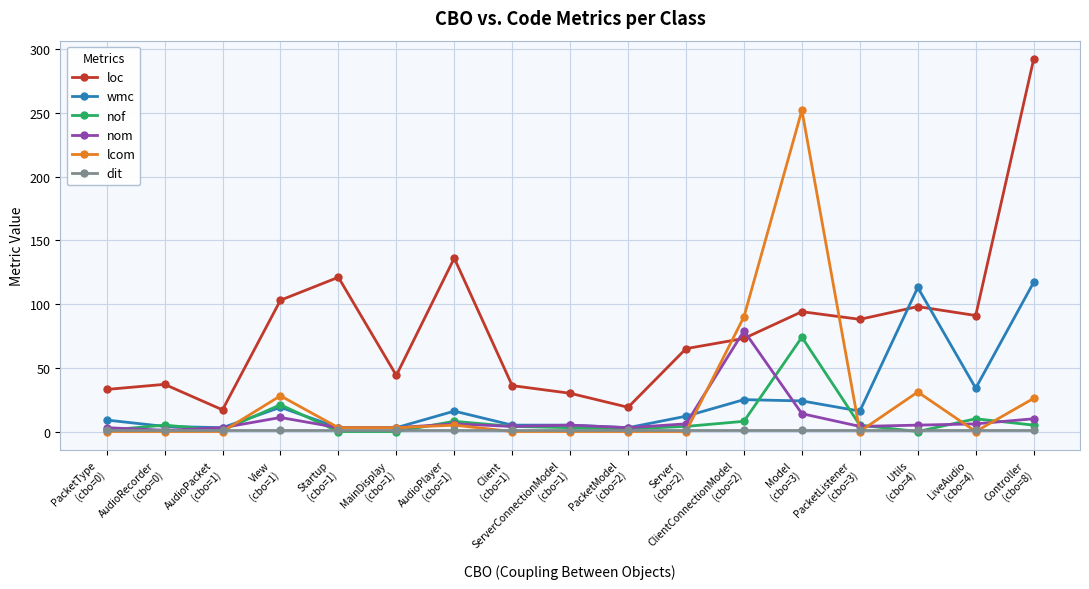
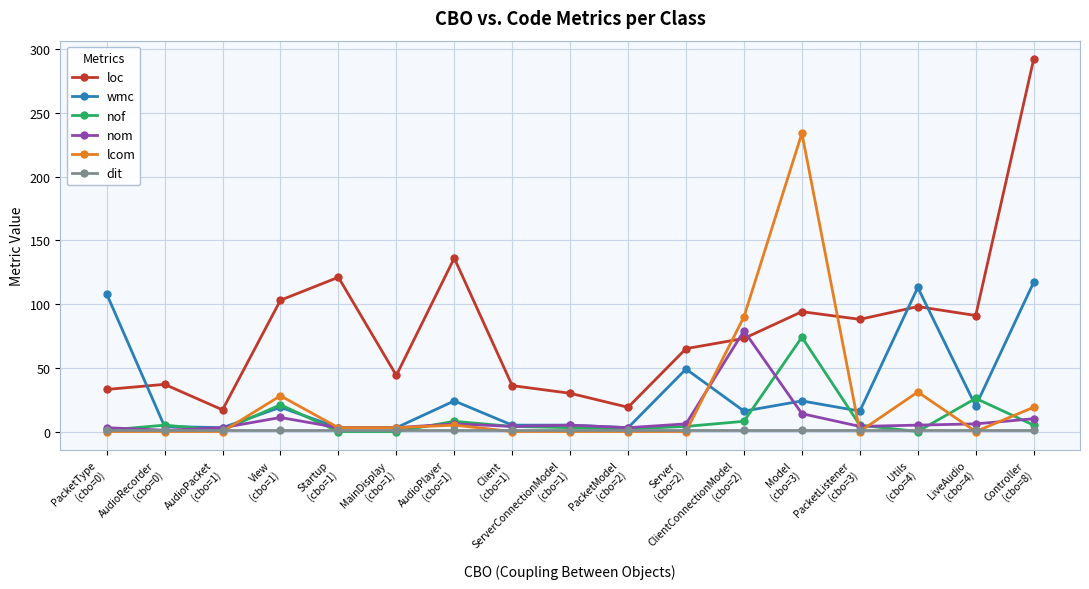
  {
    "loc": {
      "PacketType (cbo=0)": 33,
      "AudioRecorder (cbo=0)": 37,
      "AudioPacket (cbo=1)": 17,
      "View (cbo=1)": 103,
      "Startup (cbo=1)": 121,
      "MainDisplay (cbo=1)": 44,
      "AudioPlayer (cbo=1)": 136,
      "Client (cbo=1)": 36,
      "ServerConnectionModel (cbo=1)": 30,
      "PacketModel (cbo=2)": 19,
      "Server (cbo=2)": 65,
      "ClientConnectionModel (cbo=2)": 73,
      "Model (cbo=3)": 94,
      "PacketListener (cbo=3)": 88,
      "Utils (cbo=4)": 98,
      "LiveAudio (cbo=4)": 91,
      "Controller (cbo=8)": 292
    },
    "wmc": {
-     "PacketType (cbo=0)": 9,
+     "PacketType (cbo=0)": 108,
      "View (cbo=1)": 19,
-     "AudioPlayer (cbo=1)": 16,
-     "Server (cbo=2)": 12,
-     "ClientConnectionModel (cbo=2)": 25,
+     "AudioPlayer (cbo=1)": 24,
+     "Server (cbo=2)": 49,
+     "ClientConnectionModel (cbo=2)": 16,
      "Model (cbo=3)": 24,
      "PacketListener (cbo=3)": 16,
      "Utils (cbo=4)": 113,
-     "LiveAudio (cbo=4)": 34,
+     "LiveAudio (cbo=4)": 20,
      "Controller (cbo=8)": 117
    },
    "nof": {
      "View (cbo=1)": 21,
      "AudioPlayer (cbo=1)": 8,
      "ClientConnectionModel (cbo=2)": 8,
      "Model (cbo=3)": 74,
-     "LiveAudio (cbo=4)": 10,
+     "LiveAudio (cbo=4)": 26,
      "Controller (cbo=8)": 5
    },
    "nom": {
      "View (cbo=1)": 11,
      "ClientConnectionModel (cbo=2)": 79,
      "Model (cbo=3)": 14,
      "Utils (cbo=4)": 5,
      "LiveAudio (cbo=4)": 6,
      "Controller (cbo=8)": 10
    },
    "lcom": {
      "View (cbo=1)": 28,
      "ClientConnectionModel (cbo=2)": 90,
-     "Model (cbo=3)": 252,
+     "Model (cbo=3)": 234,
      "Utils (cbo=4)": 31,
-     "Controller (cbo=8)": 26
+     "Controller (cbo=8)": 19
    },
    "dit": {
      "View (cbo=1)": 1,
      "AudioPlayer (cbo=1)": 1,
      "ClientConnectionModel (cbo=2)": 1,
      "Model (cbo=3)": 1,
      "Controller (cbo=8)": 1
    }
  }
